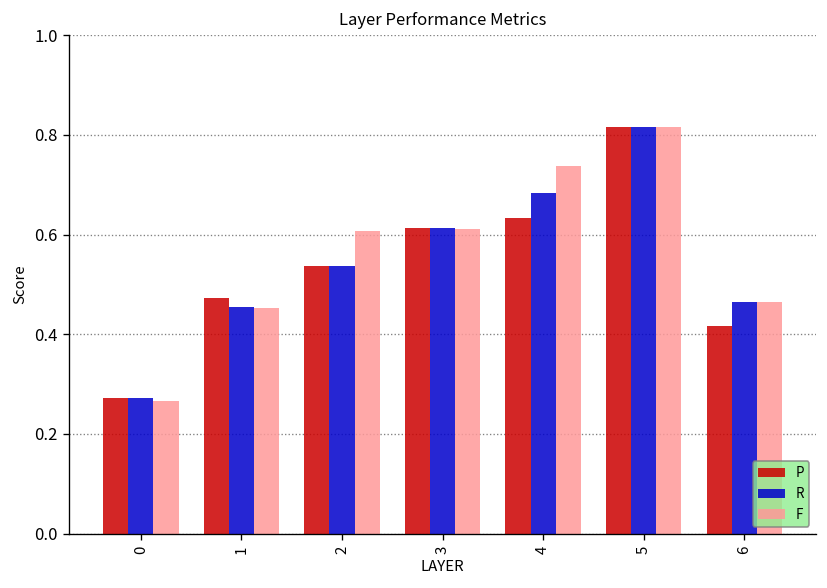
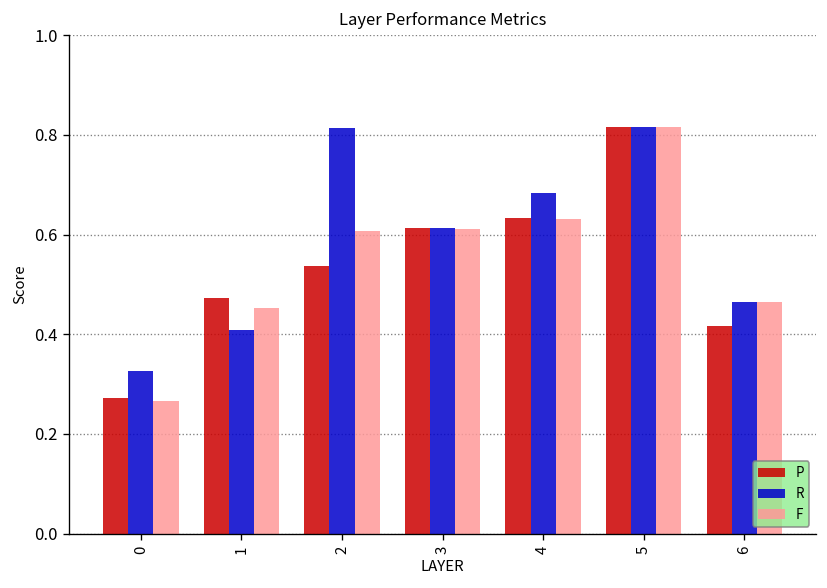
  {
    "P": {
      "0": 0.27,
      "1": 0.47,
      "2": 0.54,
      "3": 0.61,
      "4": 0.63,
      "5": 0.82,
      "6": 0.42
    },
    "R": {
-     "0": 0.27,
-     "1": 0.45,
-     "2": 0.54,
+     "0": 0.33,
+     "1": 0.41,
+     "2": 0.81,
      "3": 0.61,
      "4": 0.68,
      "5": 0.82,
      "6": 0.46
    },
    "F": {
      "0": 0.27,
      "1": 0.45,
      "2": 0.61,
      "3": 0.61,
-     "4": 0.74,
+     "4": 0.63,
      "5": 0.82,
      "6": 0.46
    }
  }
